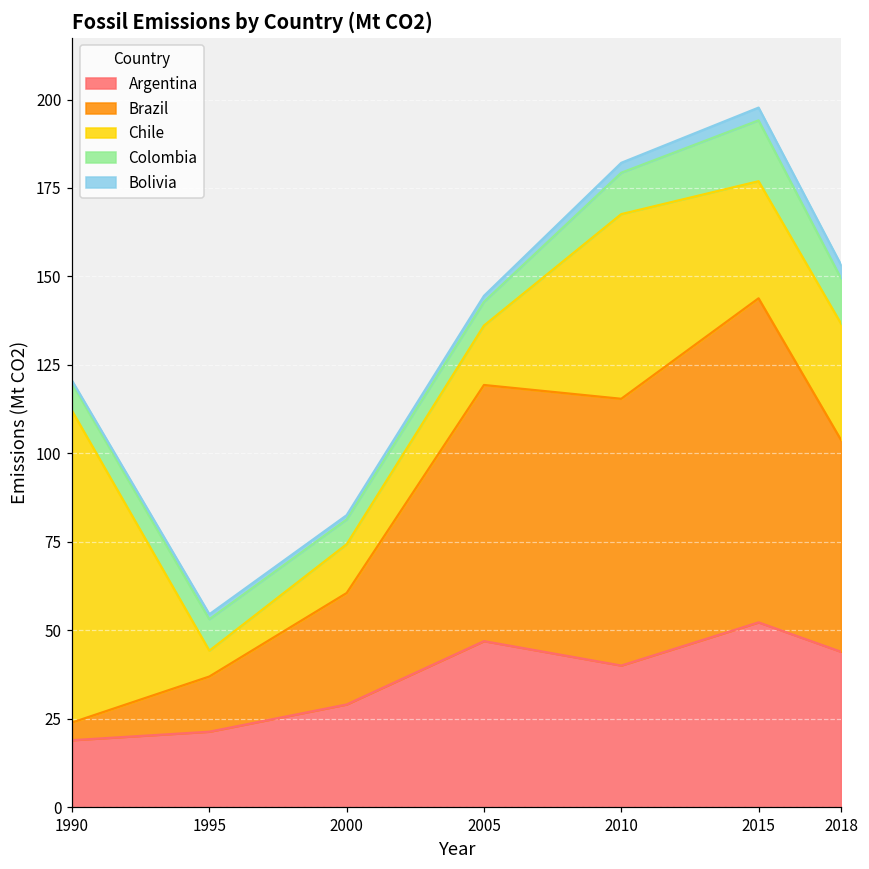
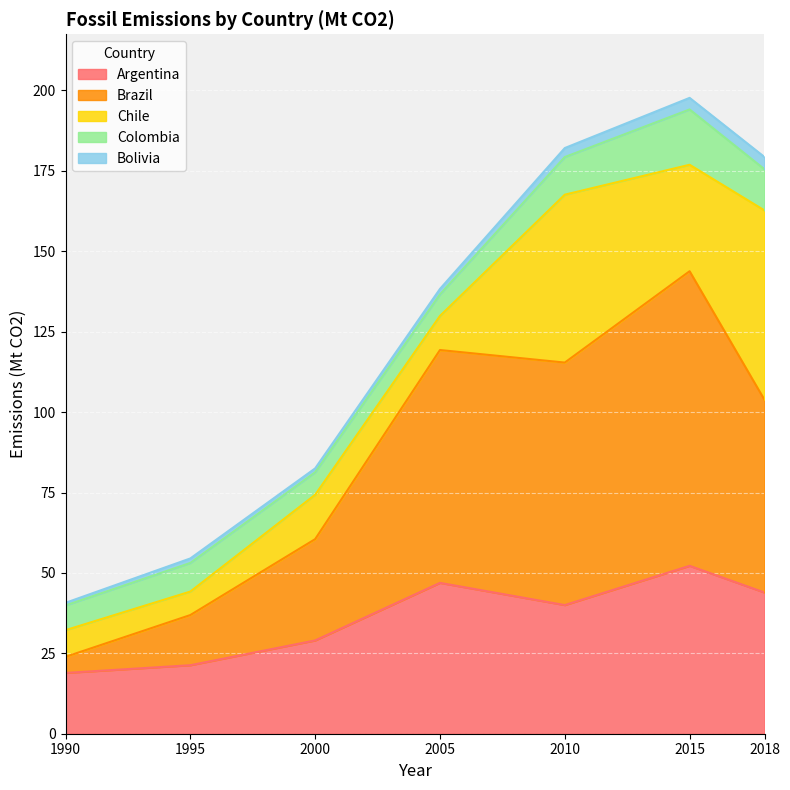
  {
    "Argentina": {
      "1990": 19,
      "1995": 21,
      "2000": 29,
      "2005": 47,
      "2010": 40,
      "2015": 52,
      "2018": 44
    },
    "Brazil": {
      "1990": 5,
      "1995": 16,
      "2000": 32,
      "2005": 72,
      "2010": 75,
      "2015": 92,
      "2018": 60
    },
    "Chile": {
-     "1990": 88,
+     "1990": 8,
      "1995": 7,
      "2000": 14,
-     "2005": 17,
+     "2005": 11,
      "2010": 52,
      "2015": 33,
-     "2018": 33
+     "2018": 59
    },
    "Colombia": {
      "1995": 9,
      "2000": 7,
      "2005": 7,
      "2010": 12,
      "2015": 17,
      "2018": 13
    },
    "Bolivia": {
      "1995": 1,
      "2000": 1,
      "2005": 2,
      "2010": 3,
      "2015": 4,
      "2018": 4
    }
  }
